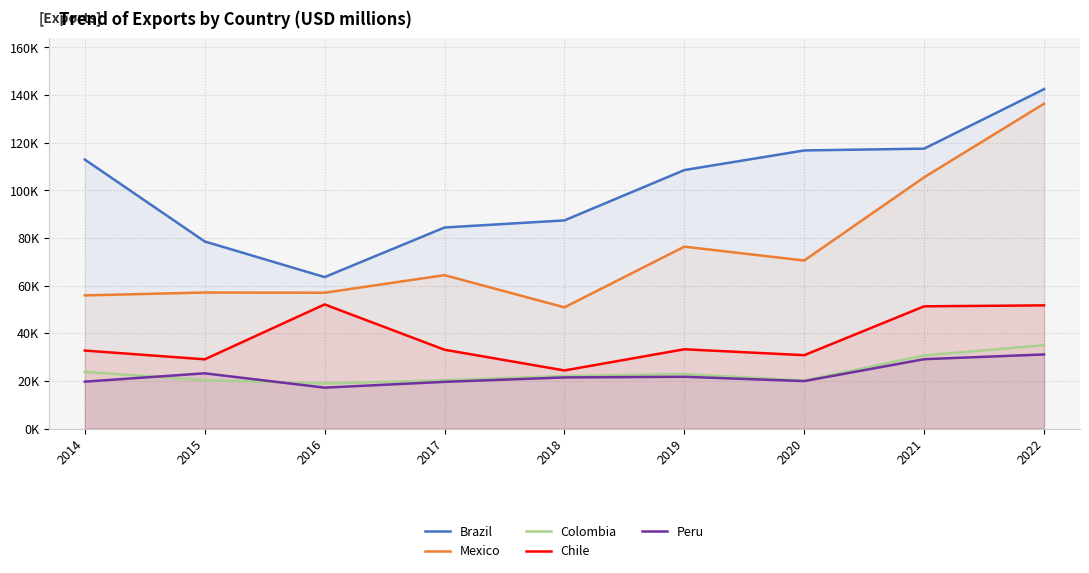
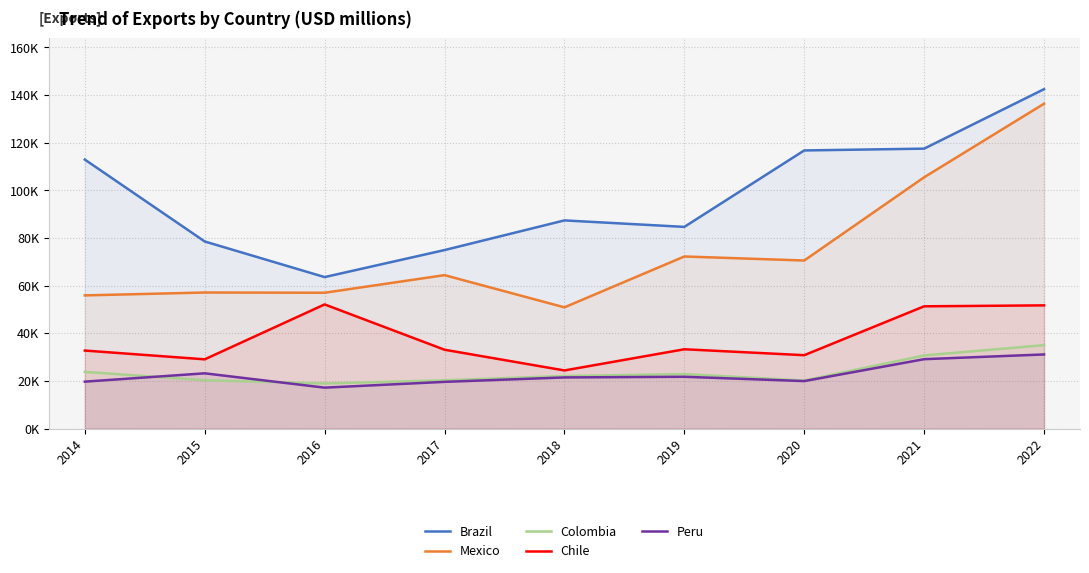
  {
    "Brazil": {
      "2014": 113000,
      "2015": 79000,
      "2016": 64000,
-     "2017": 84000,
+     "2017": 75000,
      "2018": 87000,
-     "2019": 109000,
+     "2019": 85000,
      "2020": 117000,
      "2021": 118000,
      "2022": 142000
    },
    "Mexico": {
      "2014": 56000,
      "2015": 57000,
      "2016": 57000,
      "2017": 64000,
      "2018": 51000,
-     "2019": 76000,
+     "2019": 72000,
      "2020": 71000,
      "2021": 105000,
      "2022": 136000
    },
    "Colombia": {
      "2014": 24000,
      "2015": 20000,
      "2016": 19000,
      "2019": 23000,
      "2021": 31000,
      "2022": 35000
    },
    "Chile": {
      "2014": 33000,
      "2015": 29000,
      "2016": 52000,
      "2017": 33000,
      "2018": 24000,
      "2019": 33000,
      "2020": 31000,
      "2021": 51000,
      "2022": 52000
    },
    "Peru": {
      "2014": 20000,
      "2015": 23000,
      "2016": 17000,
      "2019": 22000,
      "2021": 29000,
      "2022": 31000
    }
  }
